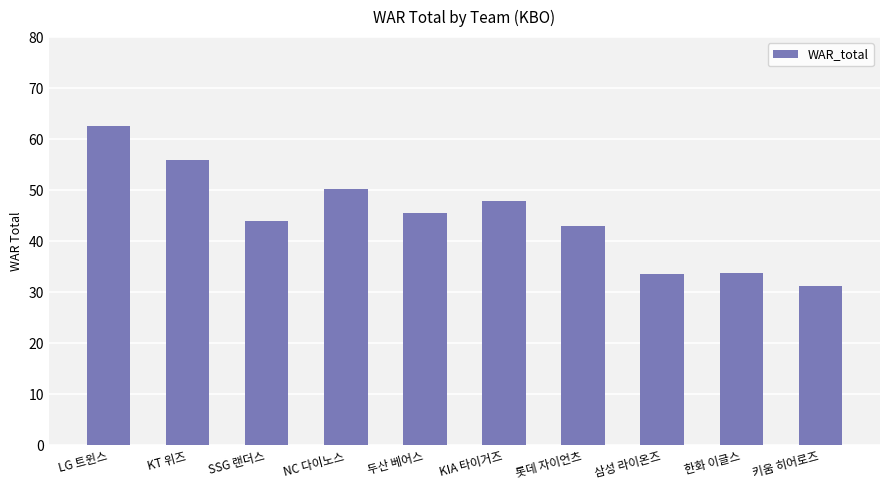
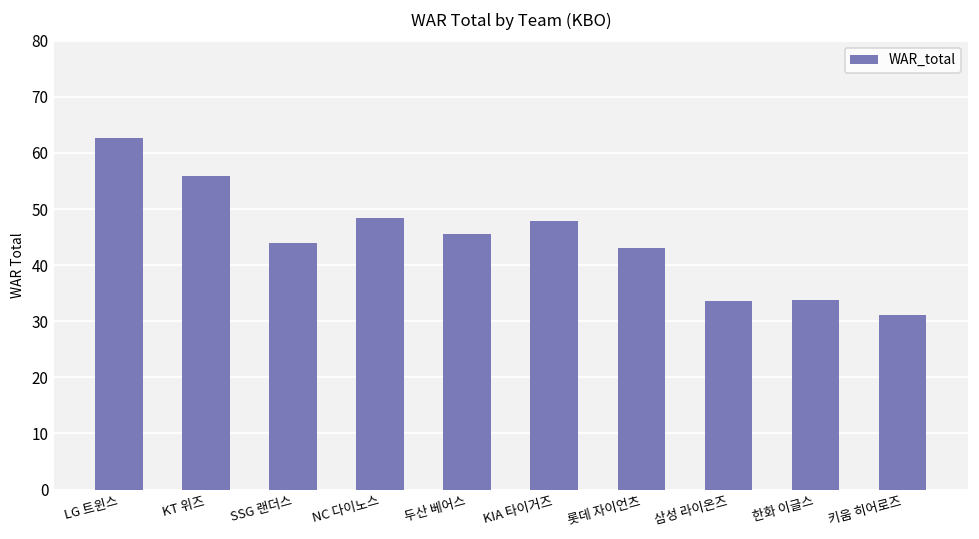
  {
    "LG 트윈스": 63,
    "KT 위즈": 56,
    "SSG 랜더스": 44,
-   "NC 다이노스": 50,
+   "NC 다이노스": 48,
    "두산 베어스": 45,
    "KIA 타이거즈": 48,
    "롯데 자이언츠": 43,
    "삼성 라이온즈": 34,
    "한화 이글스": 34,
    "키움 히어로즈": 31
  }
